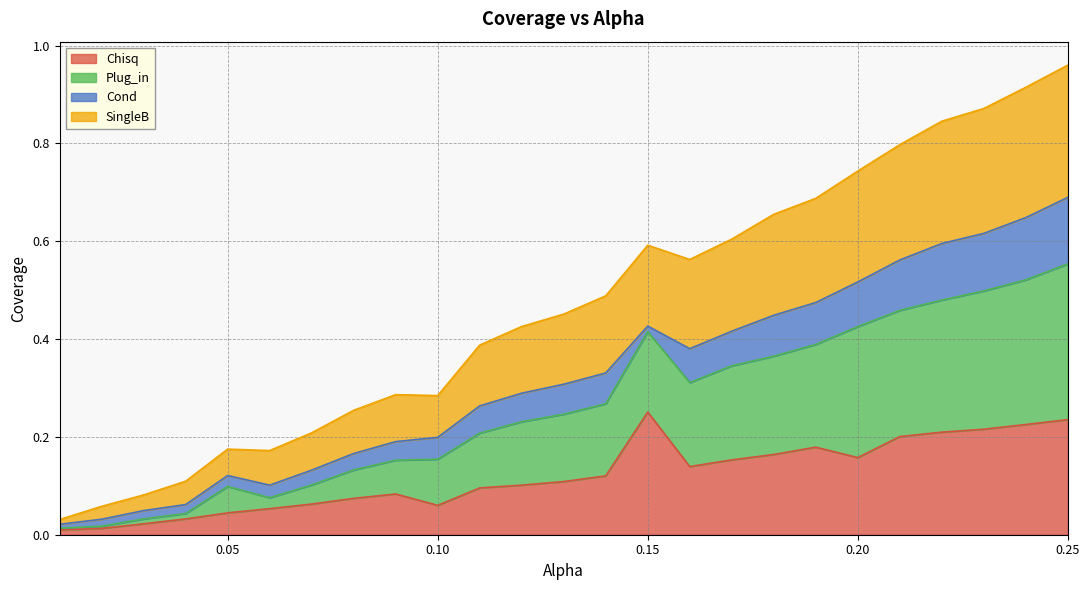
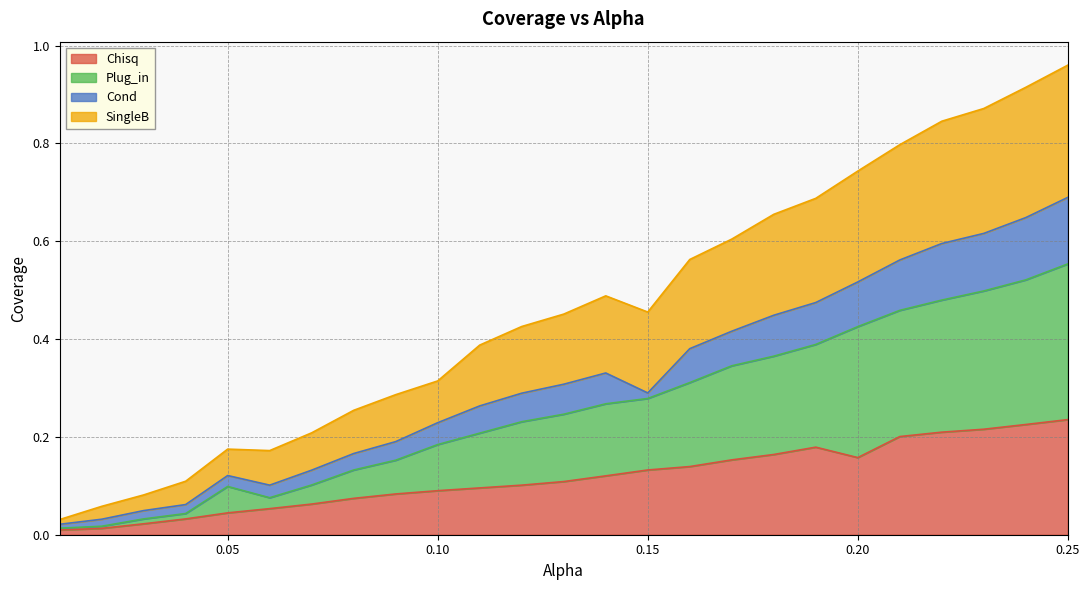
  {
    "Chisq": {
      "0.05": 0.04,
-     "0.10": 0.06,
-     "0.15": 0.25,
+     "0.10": 0.09,
+     "0.15": 0.13,
      "0.20": 0.16,
      "0.25": 0.24
    },
    "Plug_in": {
      "0.05": 0.05,
      "0.10": 0.09,
-     "0.15": 0.16,
+     "0.15": 0.15,
      "0.20": 0.27,
      "0.25": 0.32
    },
    "Cond": {
      "0.05": 0.02,
      "0.10": 0.04,
      "0.15": 0.01,
      "0.20": 0.09,
      "0.25": 0.14
    },
    "SingleB": {
      "0.05": 0.05,
      "0.10": 0.09,
      "0.15": 0.17,
      "0.20": 0.23,
      "0.25": 0.27
    }
  }
